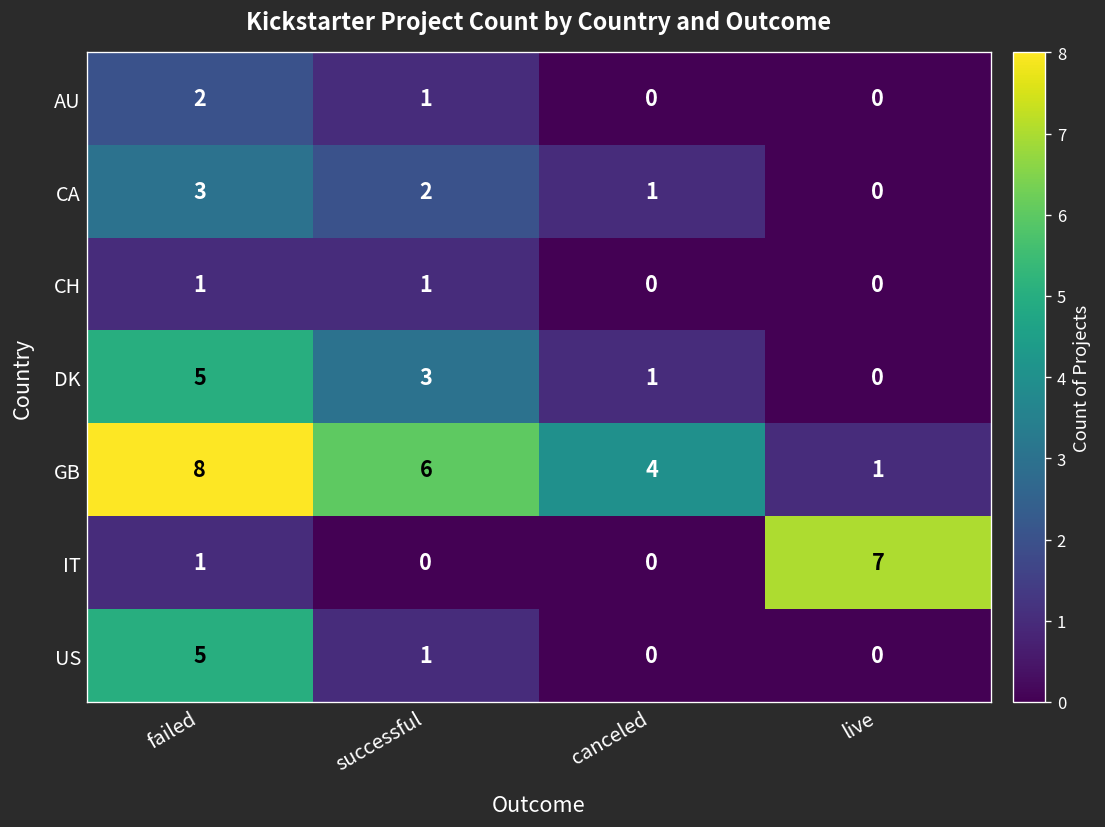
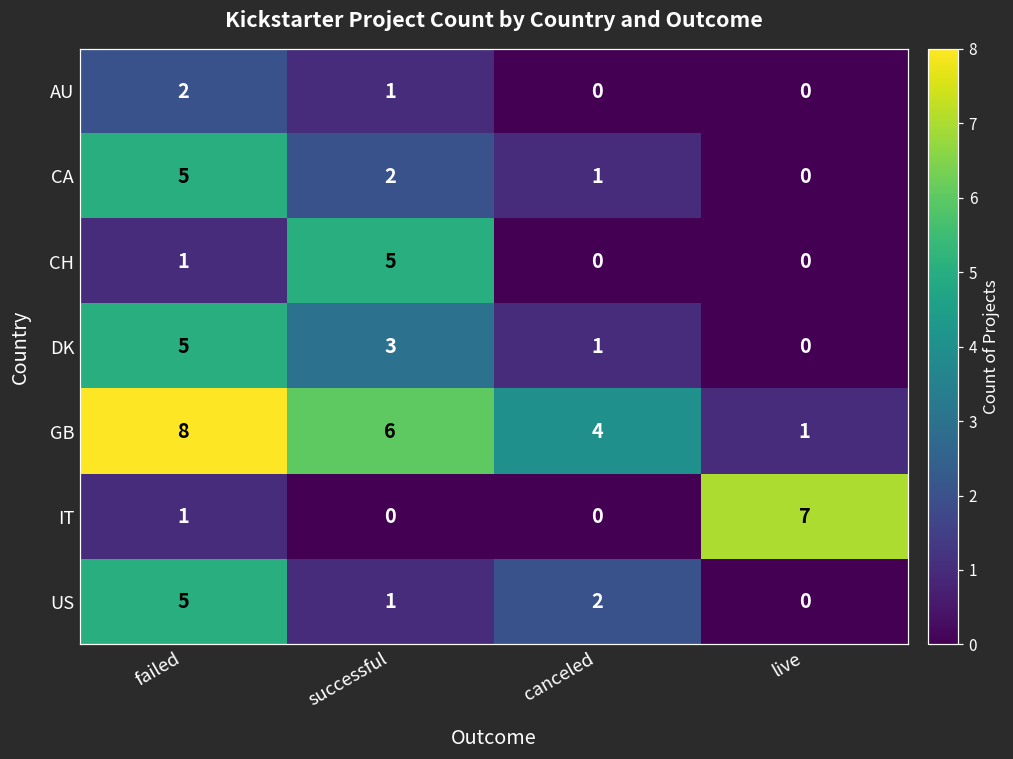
  {
    "AU": {
      "failed": 2,
      "successful": 1,
      "canceled": 0,
      "live": 0
    },
    "CA": {
-     "failed": 3,
+     "failed": 5,
      "successful": 2,
      "canceled": 1,
      "live": 0
    },
    "CH": {
      "failed": 1,
-     "successful": 1,
+     "successful": 5,
      "canceled": 0,
      "live": 0
    },
    "DK": {
      "failed": 5,
      "successful": 3,
      "canceled": 1,
      "live": 0
    },
    "GB": {
      "failed": 8,
      "successful": 6,
      "canceled": 4,
      "live": 1
    },
    "IT": {
      "failed": 1,
      "successful": 0,
      "canceled": 0,
      "live": 7
    },
    "US": {
      "failed": 5,
      "successful": 1,
-     "canceled": 0,
+     "canceled": 2,
      "live": 0
    }
  }
